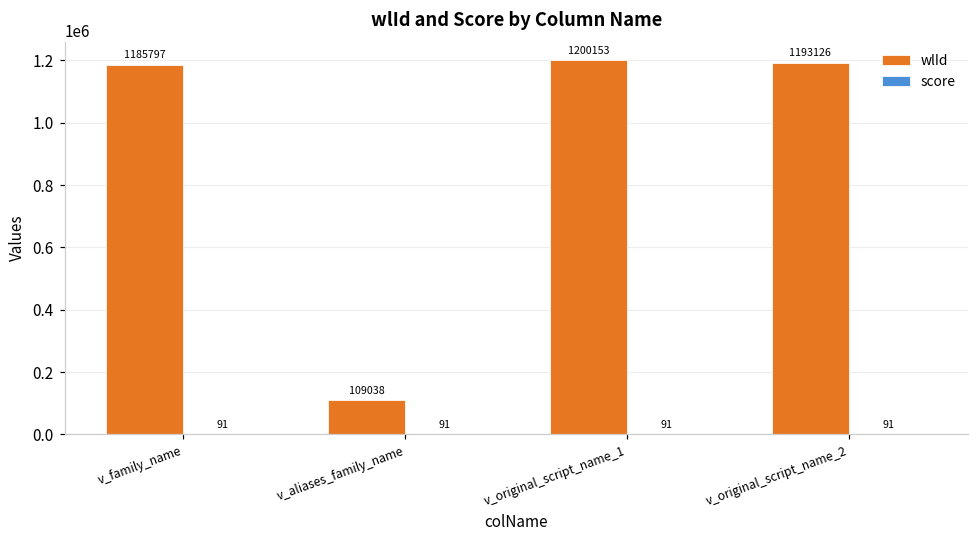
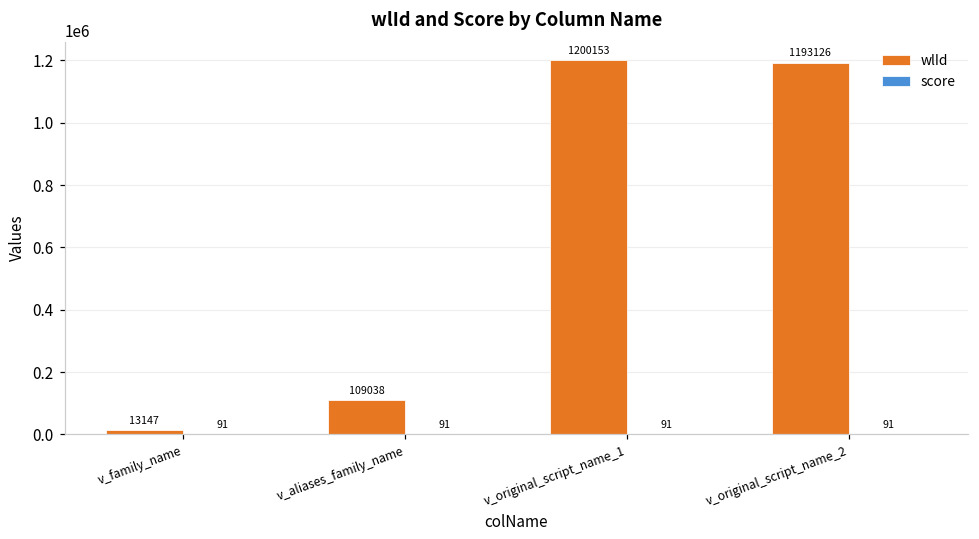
  {
    "wlId": {
-     "v_family_name": 1185797,
+     "v_family_name": 13147,
      "v_aliases_family_name": 109038,
      "v_original_script_name_1": 1200153,
      "v_original_script_name_2": 1193126
    },
    "score": {
      "v_family_name": 91,
      "v_aliases_family_name": 91,
      "v_original_script_name_1": 91,
      "v_original_script_name_2": 91
    }
  }
